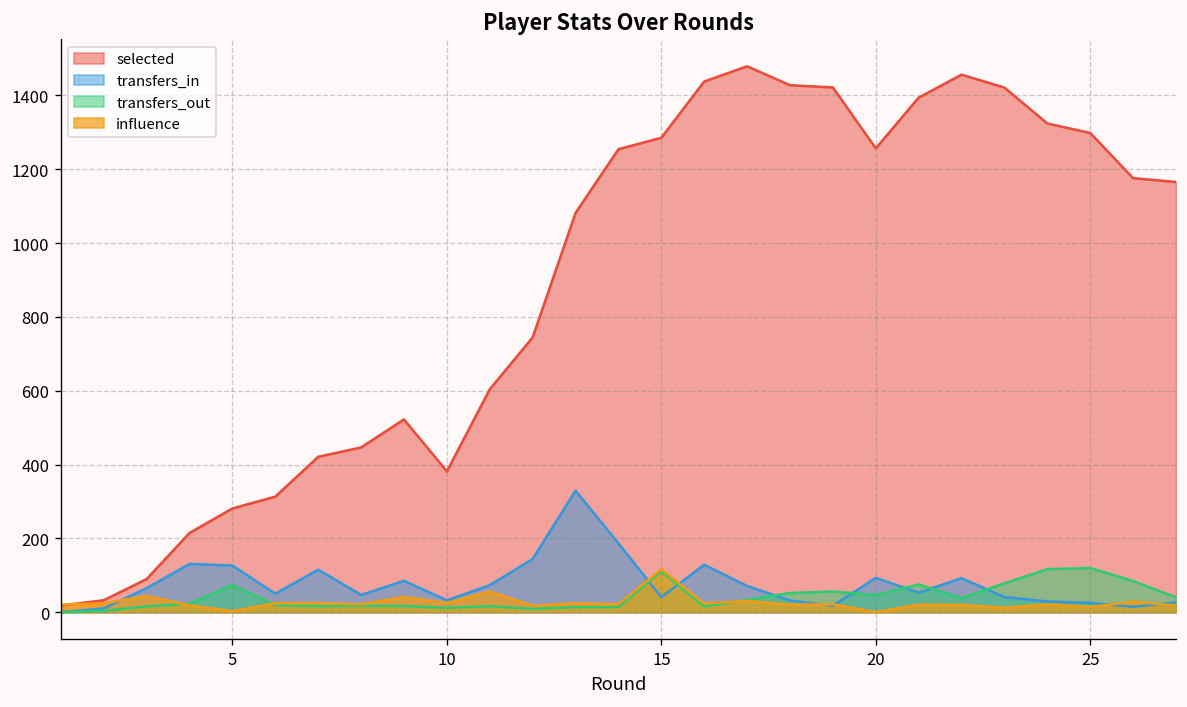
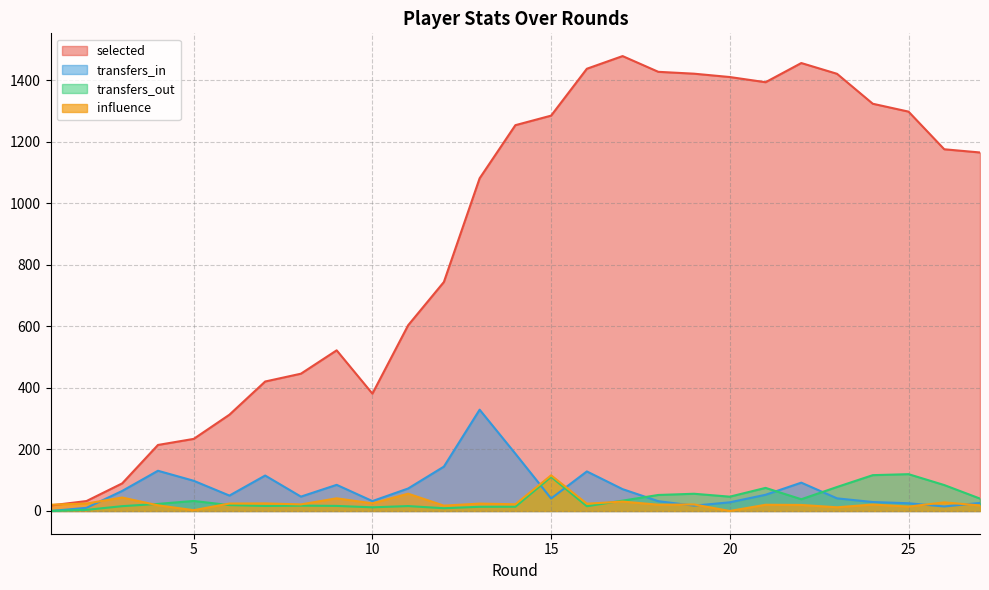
  {
    "selected": {
-     "5": 280,
+     "5": 230,
      "10": 380,
      "15": 1290,
-     "20": 1260,
+     "20": 1410,
      "25": 1300
    },
    "transfers_in": {
-     "5": 130,
+     "5": 100,
      "15": 40,
-     "20": 90,
+     "20": 30,
      "25": 30
    },
    "transfers_out": {
-     "5": 70,
+     "5": 30,
      "10": 10,
      "20": 50,
      "25": 120
    },
    "influence": {
      "5": 0,
      "20": 0,
      "25": 10
    }
  }
